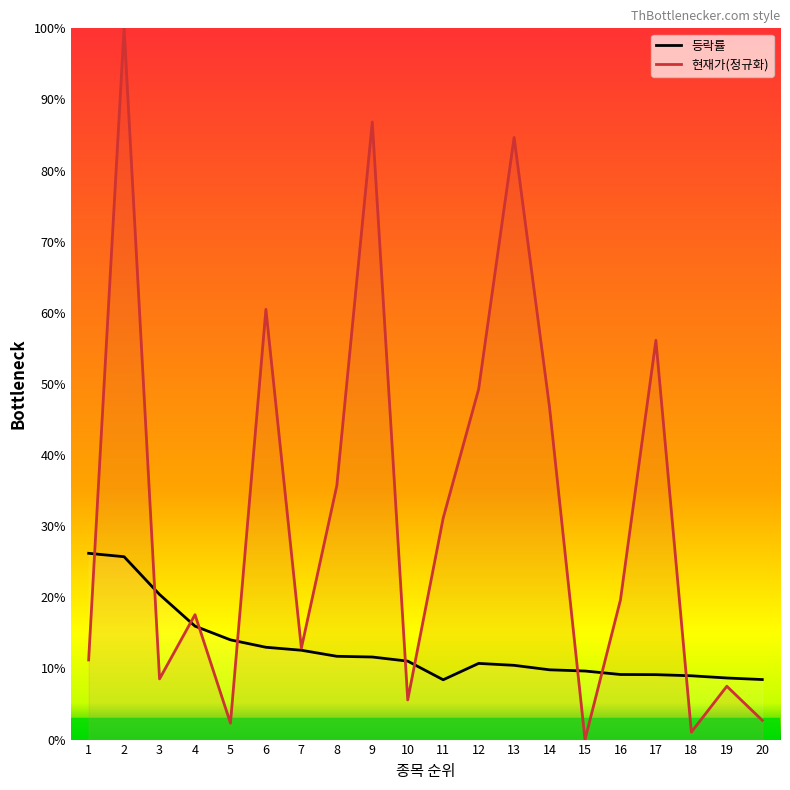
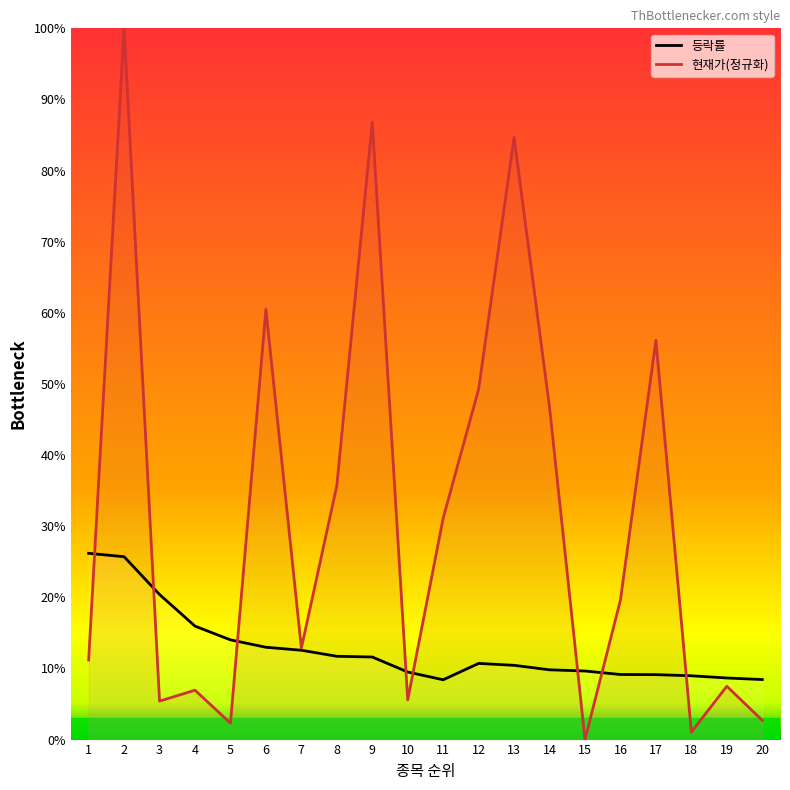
  {
    "등락률": {
      "1": "26%",
      "2": "26%",
      "3": "20%",
      "4": "16%",
      "5": "14%",
      "6": "13%",
      "8": "12%",
      "9": "12%",
-     "10": "11%",
+     "10": "10%",
      "11": "8%",
      "12": "11%",
      "13": "10%",
      "14": "10%",
      "15": "10%",
      "16": "9%",
      "17": "9%",
      "18": "9%",
      "19": "9%",
      "20": "8%"
    },
    "현재가(정규화)": {
      "1": "11%",
      "2": "100%",
-     "3": "9%",
-     "4": "18%",
+     "3": "5%",
+     "4": "7%",
      "6": "60%",
      "8": "36%",
      "9": "87%",
      "10": "6%",
      "11": "31%",
      "12": "49%",
      "13": "85%",
      "14": "47%",
      "16": "20%",
      "17": "56%",
      "19": "8%"
    }
  }
